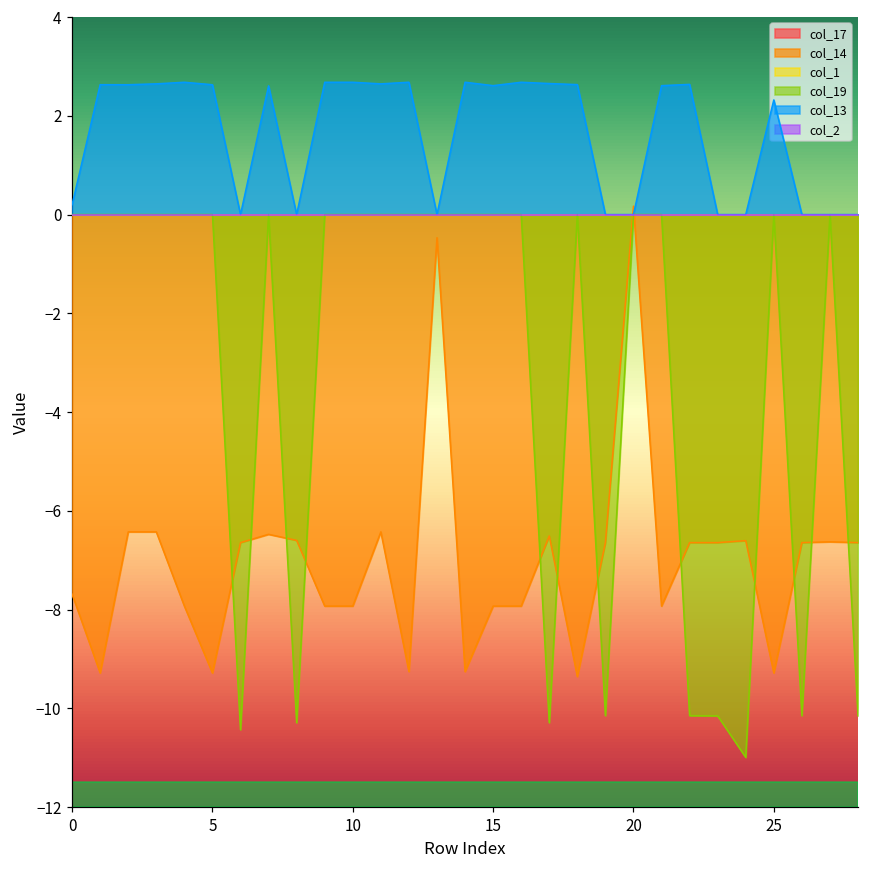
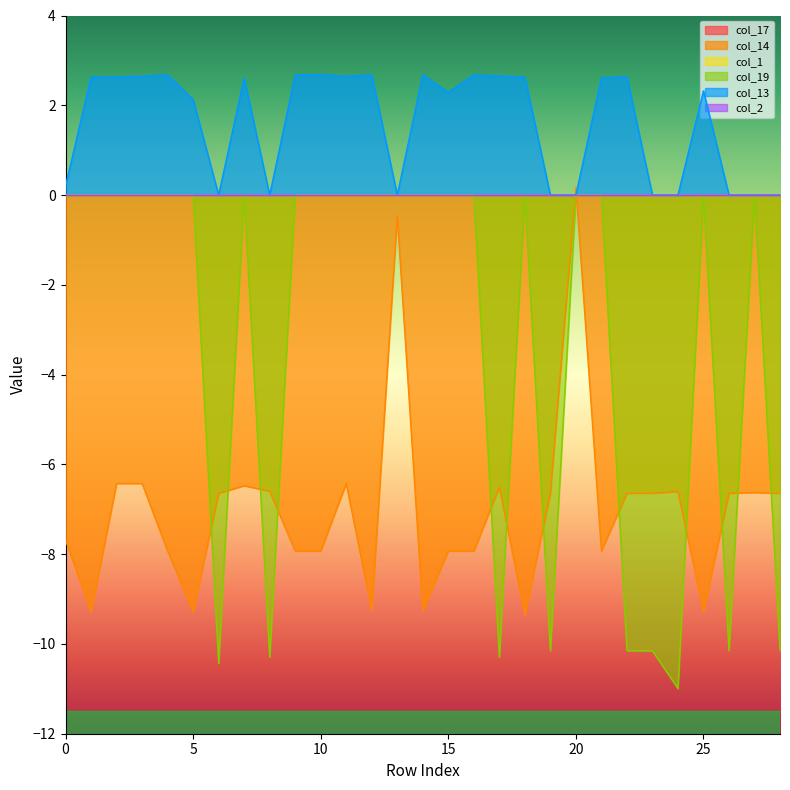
  {
    "col_13": {
      "0": 0.2,
-     "5": 2.6,
+     "5": 2.1,
      "10": 2.7,
-     "15": 2.6
+     "15": 2.3
    }
  }
